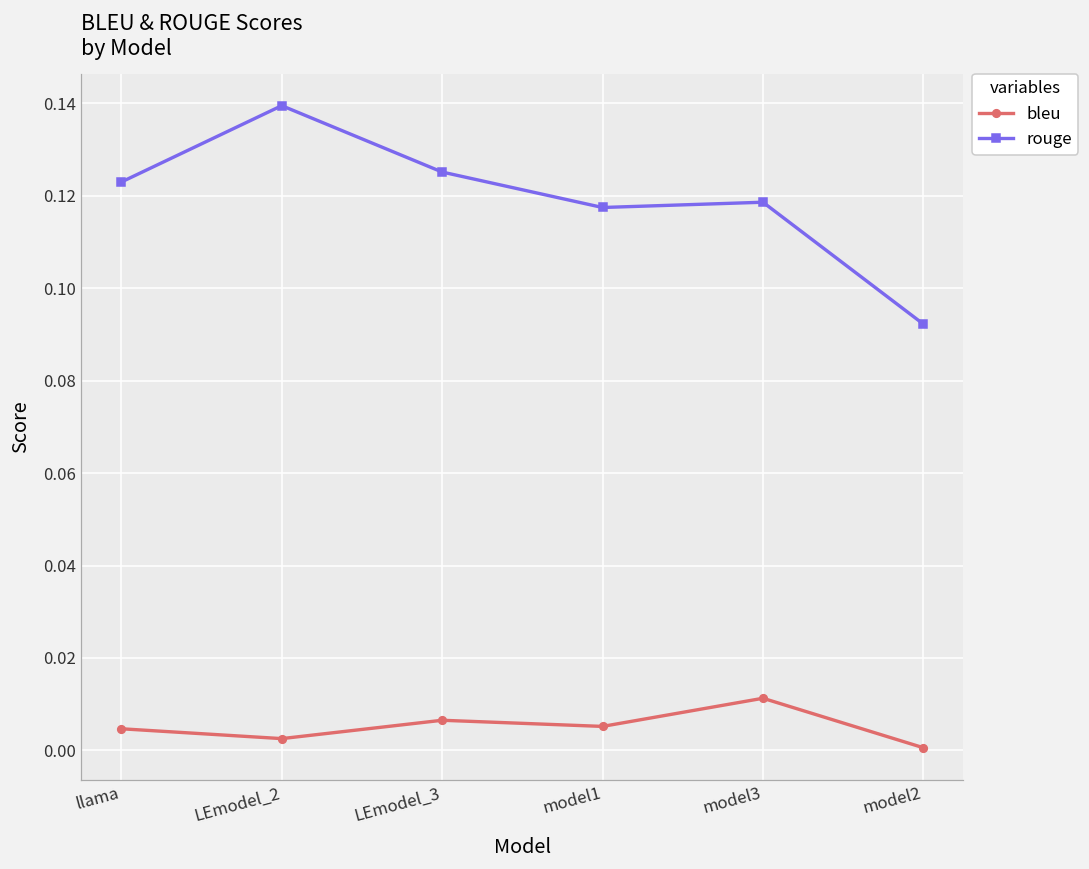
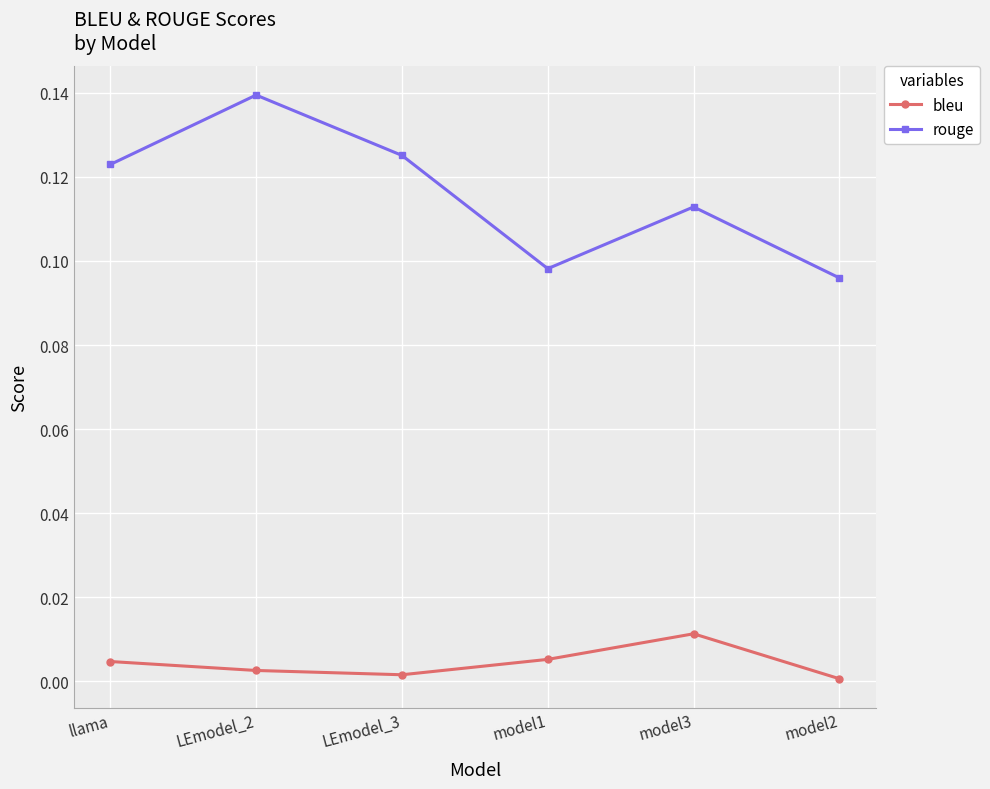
  {
    "bleu": {
      "llama": 0.005,
      "LEmodel_2": 0.003,
-     "LEmodel_3": 0.007,
+     "LEmodel_3": 0.002,
      "model1": 0.005,
      "model3": 0.011,
      "model2": 0.001
    },
    "rouge": {
      "llama": 0.123,
      "LEmodel_2": 0.139,
      "LEmodel_3": 0.125,
-     "model1": 0.117,
-     "model3": 0.119,
-     "model2": 0.092
+     "model1": 0.098,
+     "model3": 0.113,
+     "model2": 0.096
    }
  }
